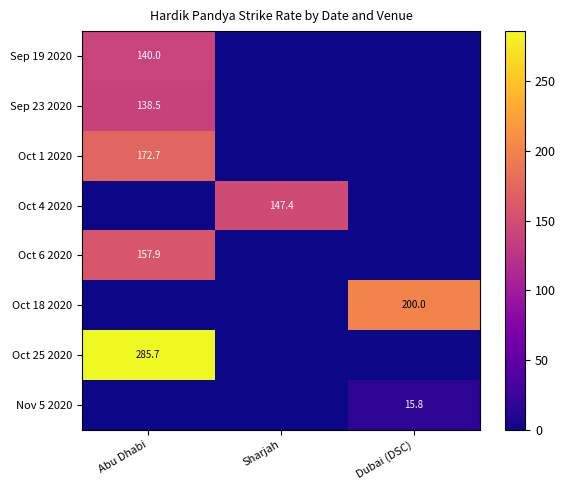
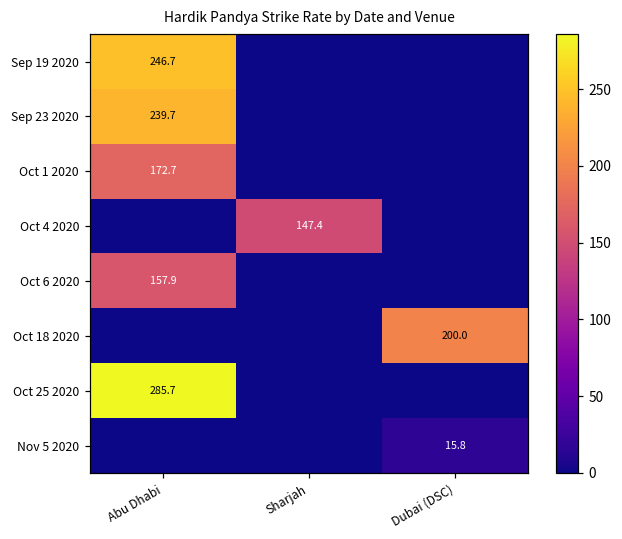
  {
    "Sep 19 2020": {
-     "Abu Dhabi": 140.0
+     "Abu Dhabi": 246.7
    },
    "Sep 23 2020": {
-     "Abu Dhabi": 138.5
+     "Abu Dhabi": 239.7
    },
    "Oct 1 2020": {
      "Abu Dhabi": 172.7
    },
    "Oct 4 2020": {
      "Sharjah": 147.4
    },
    "Oct 6 2020": {
      "Abu Dhabi": 157.9
    },
    "Oct 18 2020": {
      "Dubai (DSC)": 200.0
    },
    "Oct 25 2020": {
      "Abu Dhabi": 285.7
    },
    "Nov 5 2020": {
      "Dubai (DSC)": 15.8
    }
  }
